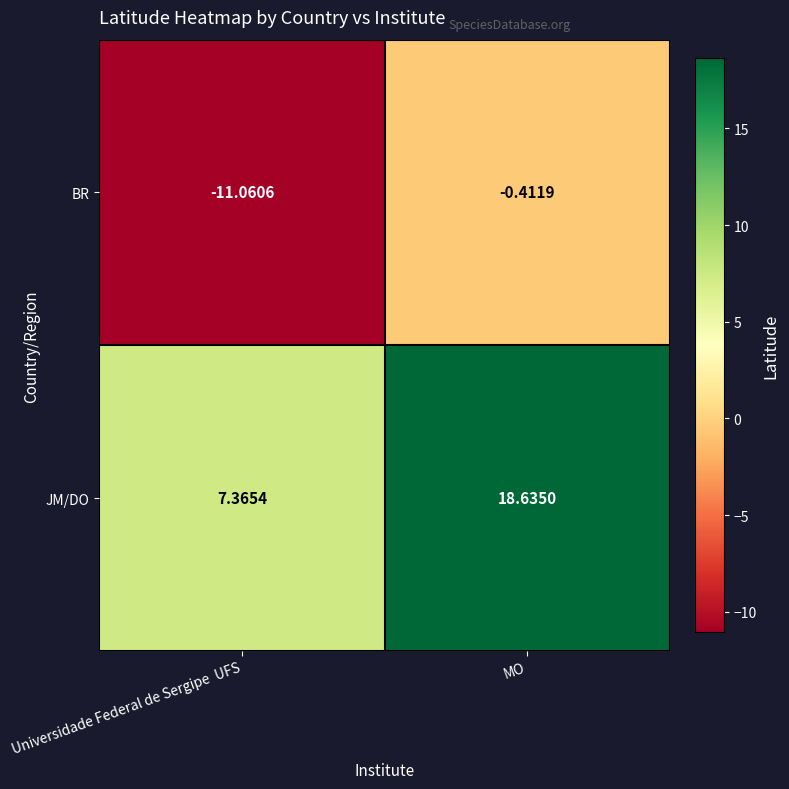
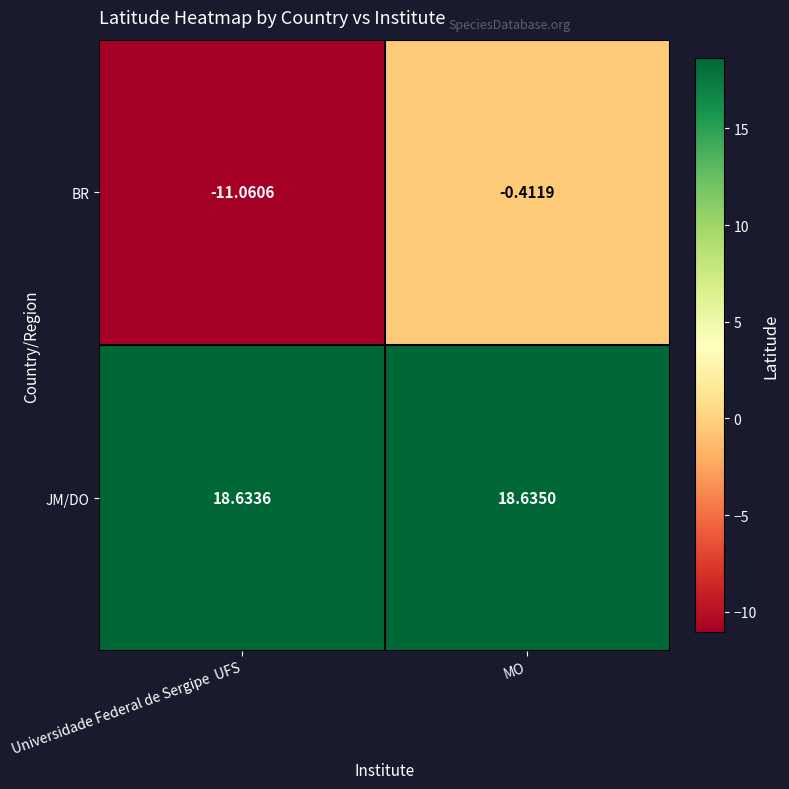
  {
    "BR": {
      "Universidade Federal de Sergipe UFS": -11.0606,
      "MO": -0.4119
    },
    "JM/DO": {
-     "Universidade Federal de Sergipe UFS": 7.3654,
+     "Universidade Federal de Sergipe UFS": 18.6336,
      "MO": 18.6350
    }
  }
